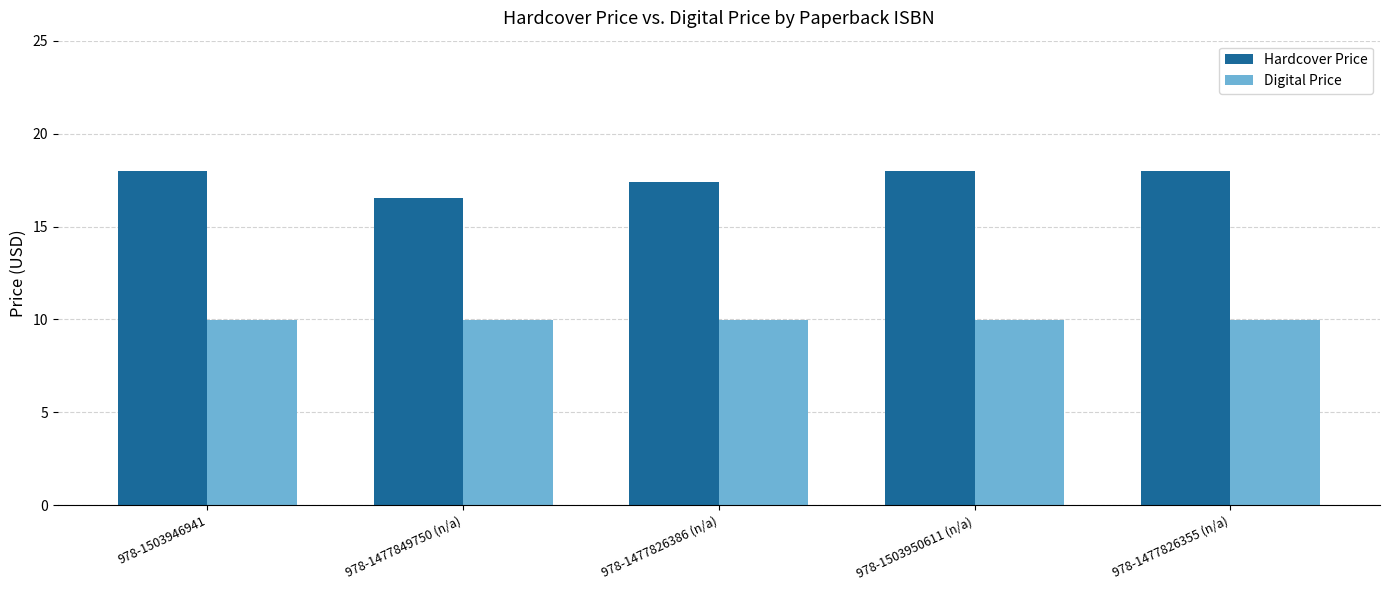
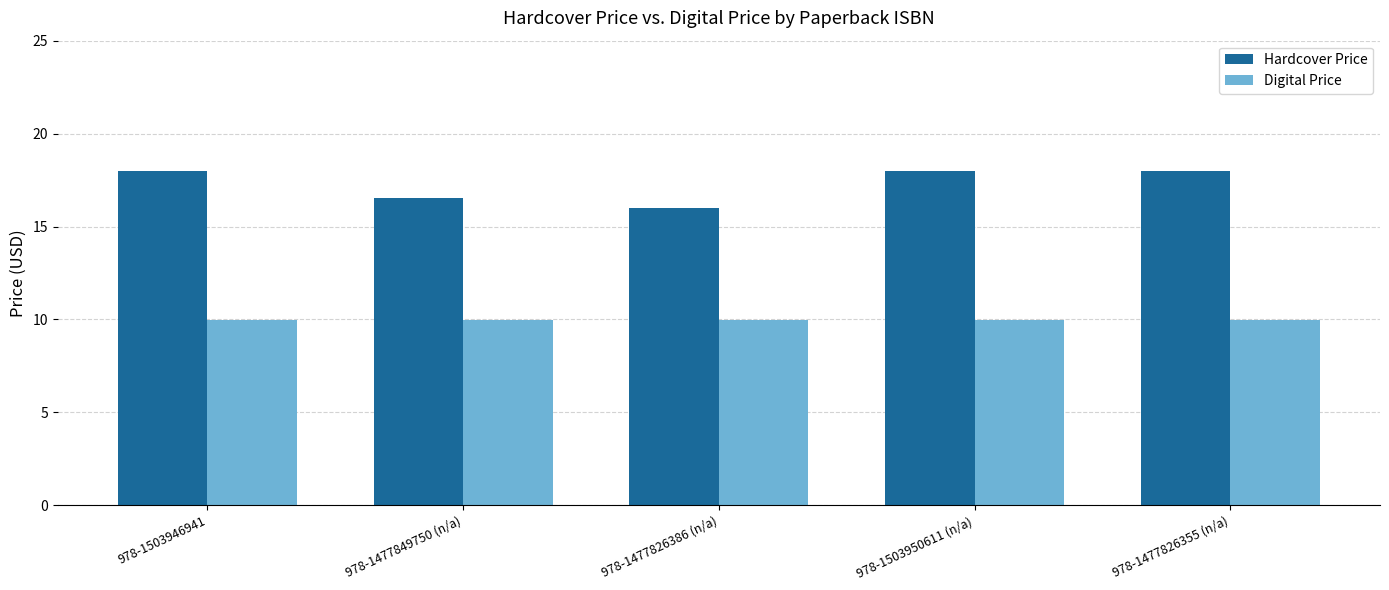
  {
    "Hardcover Price": {
      "978-1503946941": 18.0,
      "978-1477849750 (n/a)": 16.5,
-     "978-1477826386 (n/a)": 17.4,
+     "978-1477826386 (n/a)": 16.0,
      "978-1503950611 (n/a)": 18.0,
      "978-1477826355 (n/a)": 18.0
    },
    "Digital Price": {
      "978-1503946941": 10.0,
      "978-1477849750 (n/a)": 10.0,
      "978-1477826386 (n/a)": 10.0,
      "978-1503950611 (n/a)": 10.0,
      "978-1477826355 (n/a)": 10.0
    }
  }
